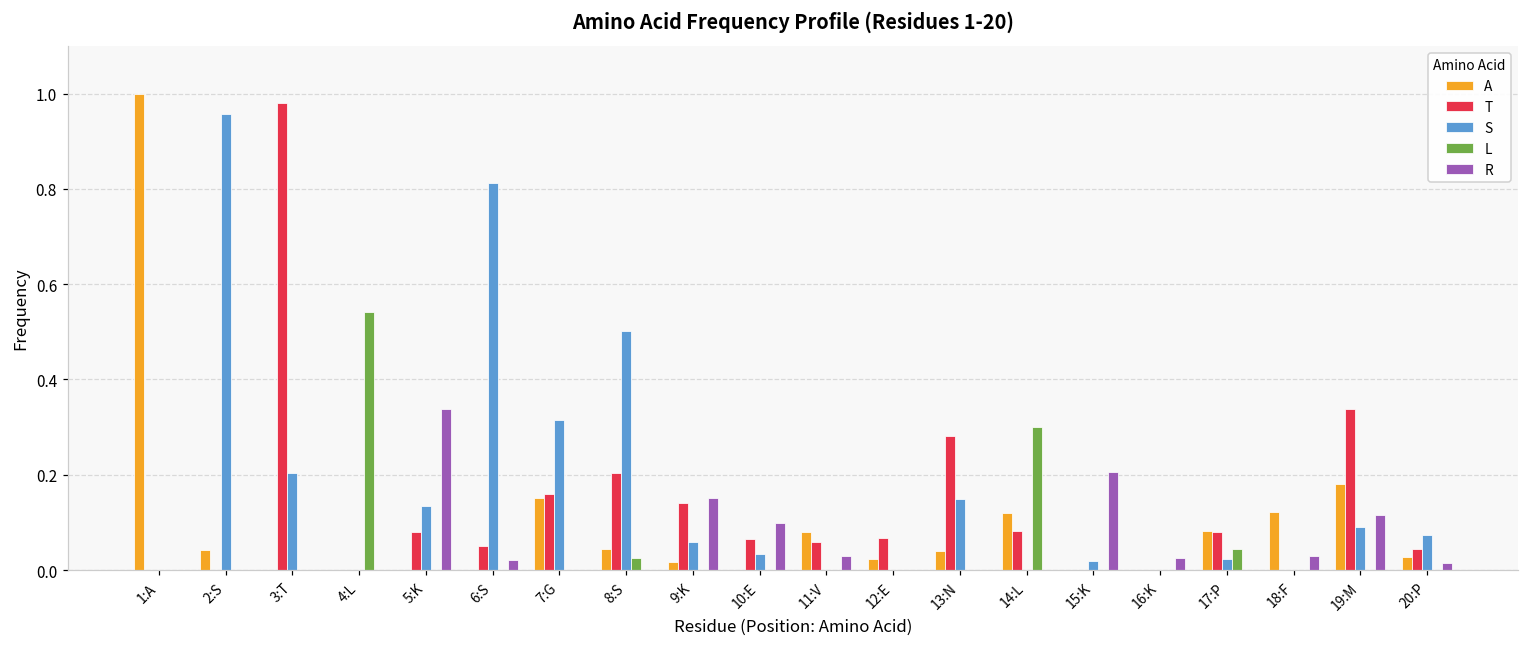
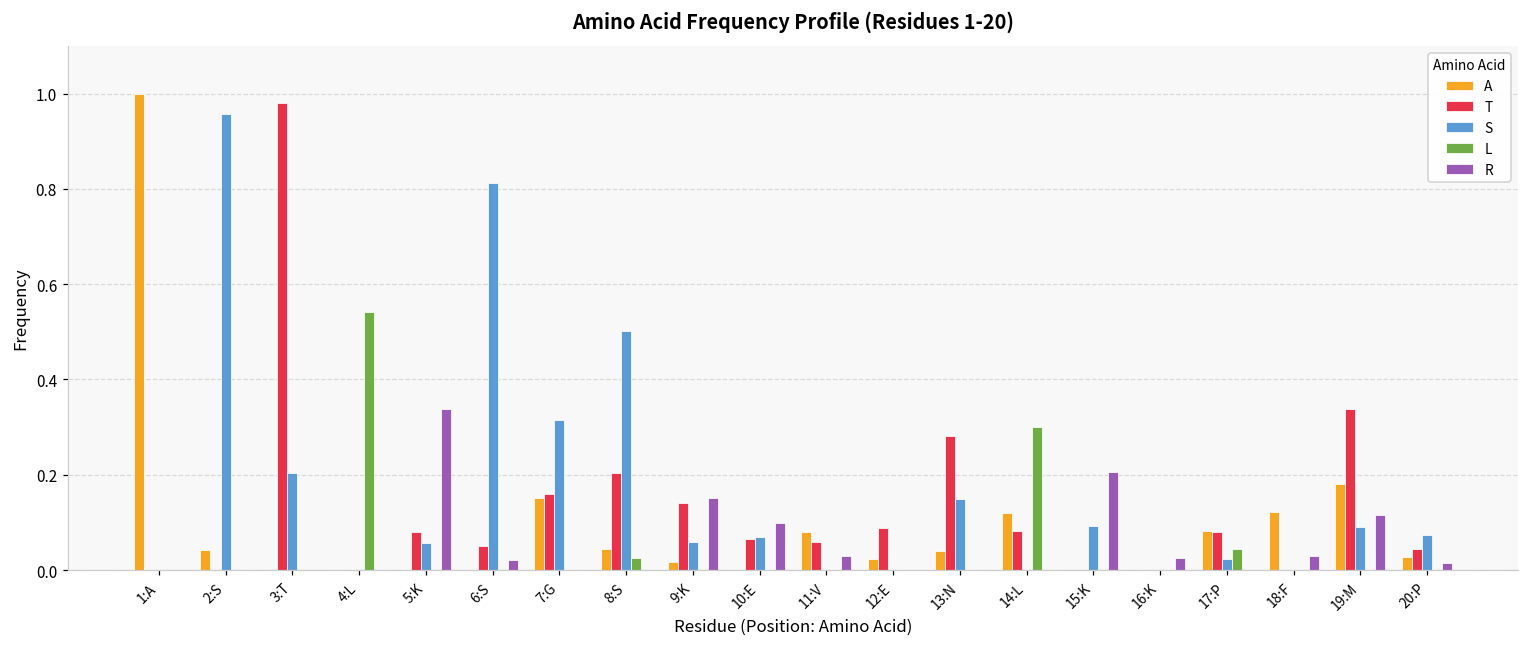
  {
    "A": {
      "1:A": 1.00,
      "2:S": 0.04,
      "3:T": 0.00,
      "4:L": 0.00,
      "5:K": 0.00,
      "6:S": 0.00,
      "7:G": 0.15,
      "8:S": 0.04,
      "9:K": 0.02,
      "10:E": 0.00,
      "11:V": 0.08,
      "12:E": 0.02,
      "13:N": 0.04,
      "14:L": 0.12,
      "15:K": 0.00,
      "16:K": 0.00,
      "17:P": 0.08,
      "18:F": 0.12,
      "19:M": 0.18,
      "20:P": 0.03
    },
    "T": {
      "1:A": 0.00,
      "2:S": 0.00,
      "3:T": 0.98,
      "4:L": 0.00,
      "5:K": 0.08,
      "6:S": 0.05,
      "7:G": 0.16,
      "8:S": 0.20,
      "9:K": 0.14,
      "10:E": 0.06,
      "11:V": 0.06,
-     "12:E": 0.07,
+     "12:E": 0.09,
      "13:N": 0.28,
      "14:L": 0.08,
      "15:K": 0.00,
      "16:K": 0.00,
      "17:P": 0.08,
      "18:F": 0.00,
      "19:M": 0.34,
      "20:P": 0.05
    },
    "S": {
      "1:A": 0.00,
      "2:S": 0.96,
      "3:T": 0.20,
      "4:L": 0.00,
-     "5:K": 0.13,
+     "5:K": 0.06,
      "6:S": 0.81,
      "7:G": 0.31,
      "8:S": 0.50,
      "9:K": 0.06,
-     "10:E": 0.03,
+     "10:E": 0.07,
      "11:V": 0.00,
      "12:E": 0.00,
      "13:N": 0.15,
      "14:L": 0.00,
-     "15:K": 0.02,
+     "15:K": 0.09,
      "16:K": 0.00,
      "17:P": 0.02,
      "18:F": 0.00,
      "19:M": 0.09,
      "20:P": 0.07
    },
    "L": {
      "1:A": 0.00,
      "2:S": 0.00,
      "3:T": 0.00,
      "4:L": 0.54,
      "5:K": 0.00,
      "6:S": 0.00,
      "7:G": 0.00,
      "8:S": 0.02,
      "9:K": 0.00,
      "10:E": 0.00,
      "11:V": 0.00,
      "12:E": 0.00,
      "13:N": 0.00,
      "14:L": 0.30,
      "15:K": 0.00,
      "16:K": 0.00,
      "17:P": 0.04,
      "18:F": 0.00,
      "19:M": 0.00,
      "20:P": 0.00
    },
    "R": {
      "1:A": 0.00,
      "2:S": 0.00,
      "3:T": 0.00,
      "4:L": 0.00,
      "5:K": 0.34,
      "6:S": 0.02,
      "7:G": 0.00,
      "8:S": 0.00,
      "9:K": 0.15,
      "10:E": 0.10,
      "11:V": 0.03,
      "12:E": 0.00,
      "13:N": 0.00,
      "14:L": 0.00,
      "15:K": 0.21,
      "16:K": 0.03,
      "17:P": 0.00,
      "18:F": 0.03,
      "19:M": 0.12,
      "20:P": 0.02
    }
  }
